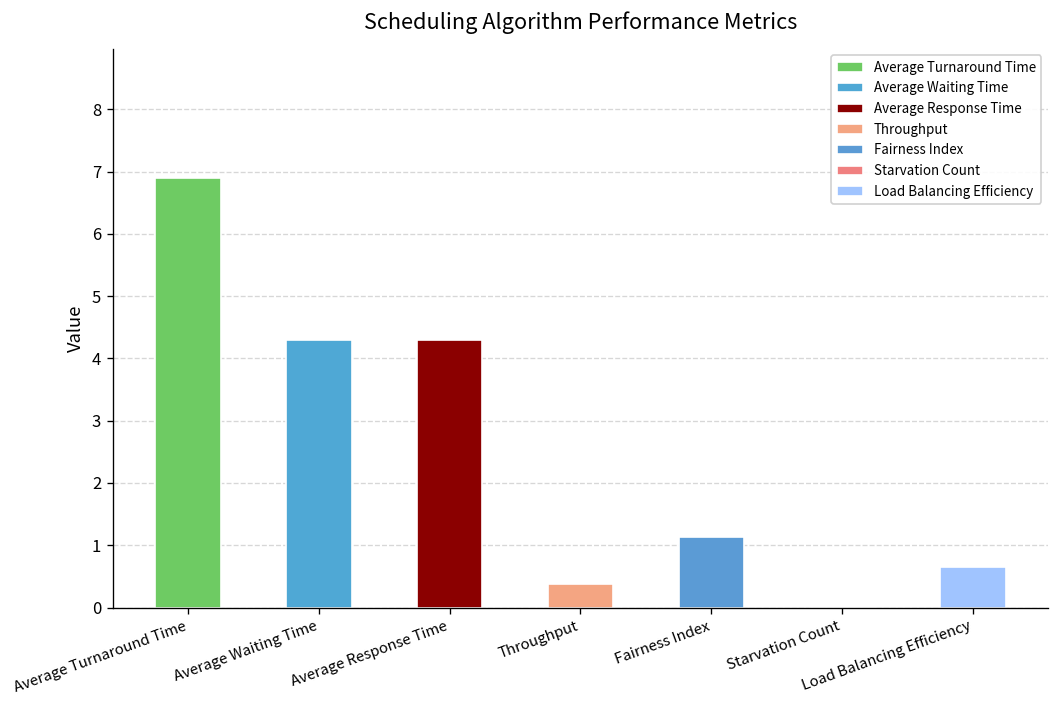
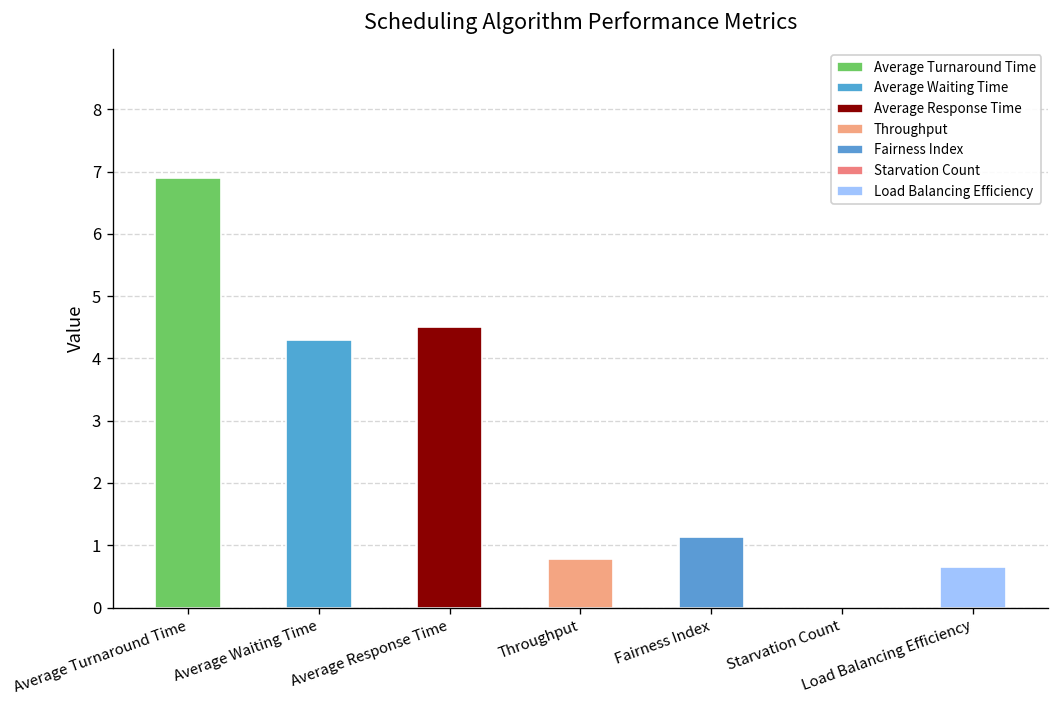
  {
    "Average Turnaround Time": 6.9,
    "Average Waiting Time": 4.3,
-   "Average Response Time": 4.3,
-   "Throughput": 0.4,
+   "Average Response Time": 4.5,
+   "Throughput": 0.8,
    "Fairness Index": 1.1,
    "Starvation Count": 0.0,
    "Load Balancing Efficiency": 0.7
  }
